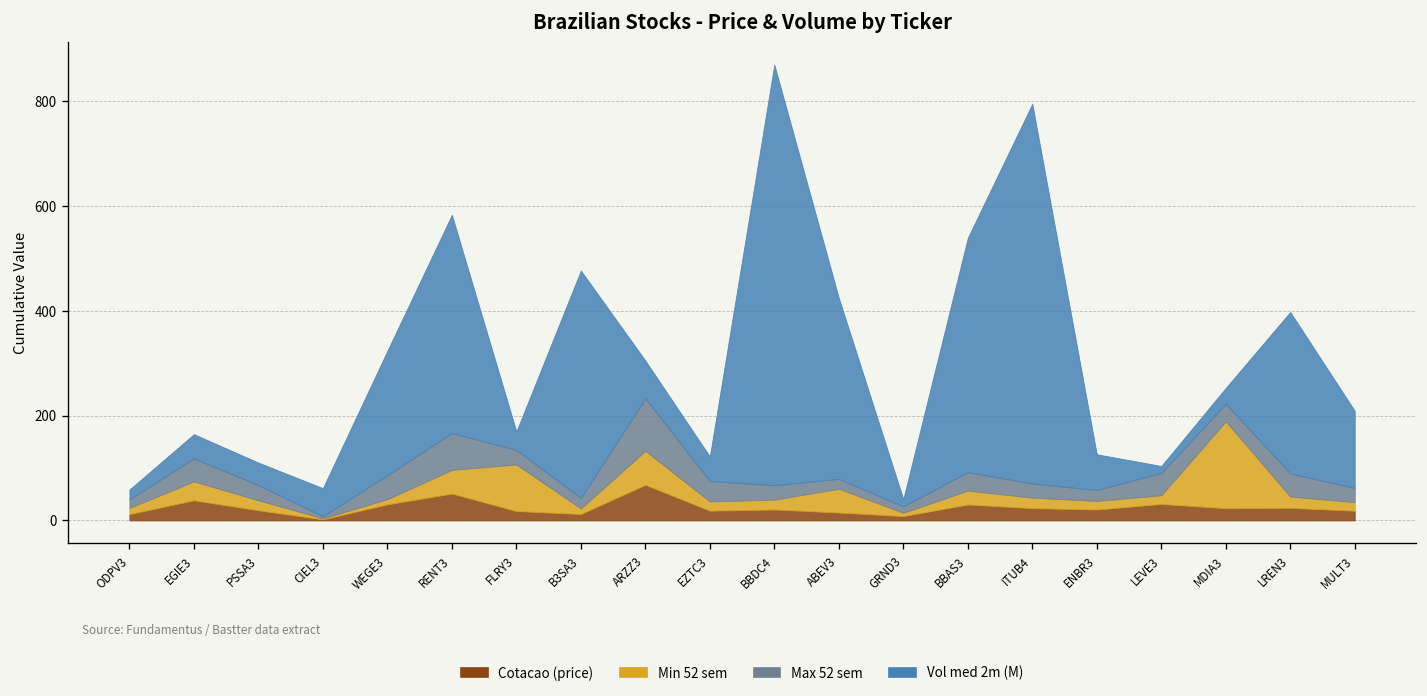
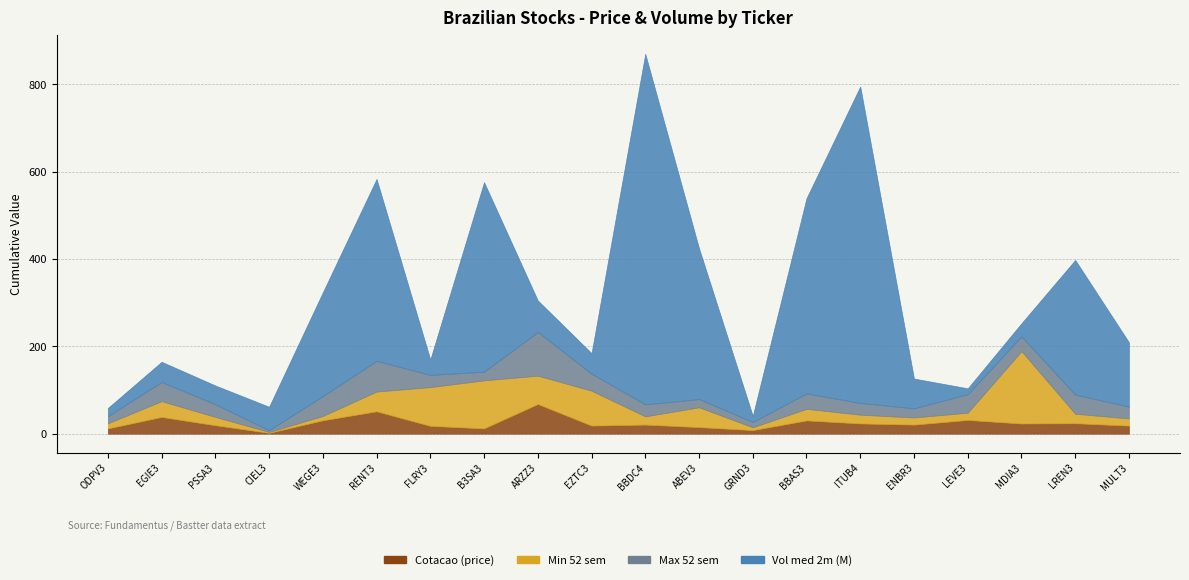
  {
    "Min 52 sem": {
      "ODPV3": 10,
      "EGIE3": 40,
      "PSSA3": 20,
      "WEGE3": 10,
      "RENT3": 50,
      "FLRY3": 90,
-     "B3SA3": 10,
+     "B3SA3": 110,
      "ARZZ3": 60,
-     "EZTC3": 20,
+     "EZTC3": 80,
      "BBDC4": 20,
      "ABEV3": 50,
      "GRND3": 10,
      "BBAS3": 30,
      "ITUB4": 20,
      "ENBR3": 20,
      "LEVE3": 20,
      "MDIA3": 170,
      "LREN3": 20,
      "MULT3": 20
    }
  }
